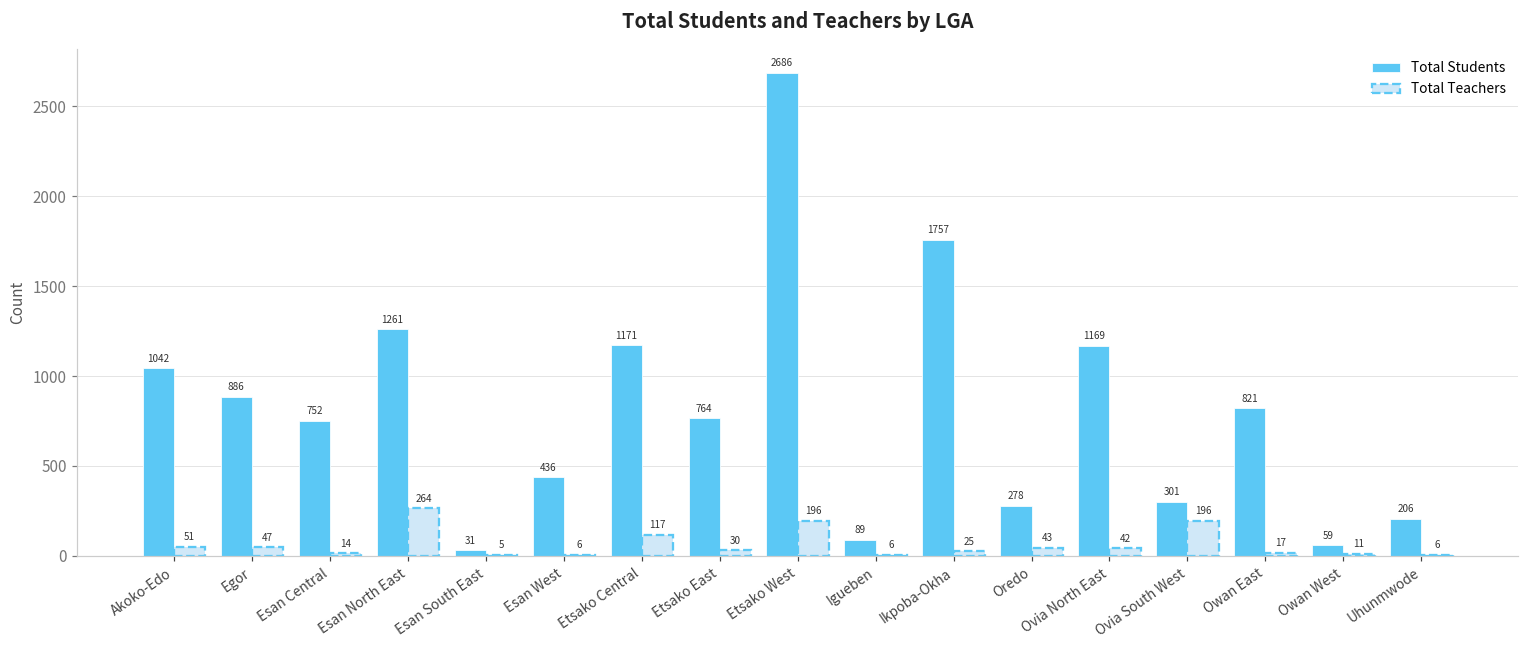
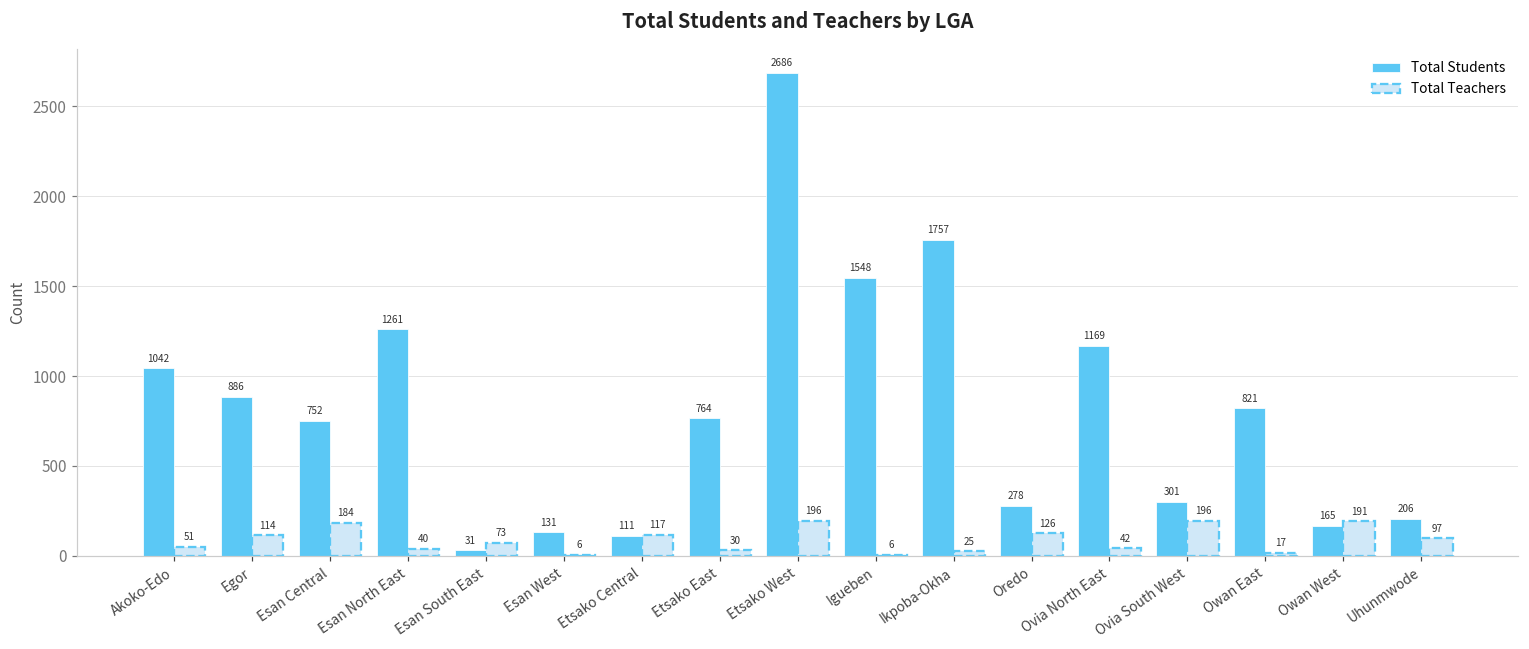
  {
    "Total Students": {
      "Akoko-Edo": 1042,
      "Egor": 886,
      "Esan Central": 752,
      "Esan North East": 1261,
      "Esan South East": 31,
-     "Esan West": 436,
-     "Etsako Central": 1171,
+     "Esan West": 131,
+     "Etsako Central": 111,
      "Etsako East": 764,
      "Etsako West": 2686,
-     "Igueben": 89,
+     "Igueben": 1548,
      "Ikpoba-Okha": 1757,
      "Oredo": 278,
      "Ovia North East": 1169,
      "Ovia South West": 301,
      "Owan East": 821,
-     "Owan West": 59,
+     "Owan West": 165,
      "Uhunmwode": 206
    },
    "Total Teachers": {
      "Akoko-Edo": 51,
-     "Egor": 47,
-     "Esan Central": 14,
-     "Esan North East": 264,
-     "Esan South East": 5,
+     "Egor": 114,
+     "Esan Central": 184,
+     "Esan North East": 40,
+     "Esan South East": 73,
      "Esan West": 6,
      "Etsako Central": 117,
      "Etsako East": 30,
      "Etsako West": 196,
      "Igueben": 6,
      "Ikpoba-Okha": 25,
-     "Oredo": 43,
+     "Oredo": 126,
      "Ovia North East": 42,
      "Ovia South West": 196,
      "Owan East": 17,
-     "Owan West": 11,
-     "Uhunmwode": 6
+     "Owan West": 191,
+     "Uhunmwode": 97
    }
  }
